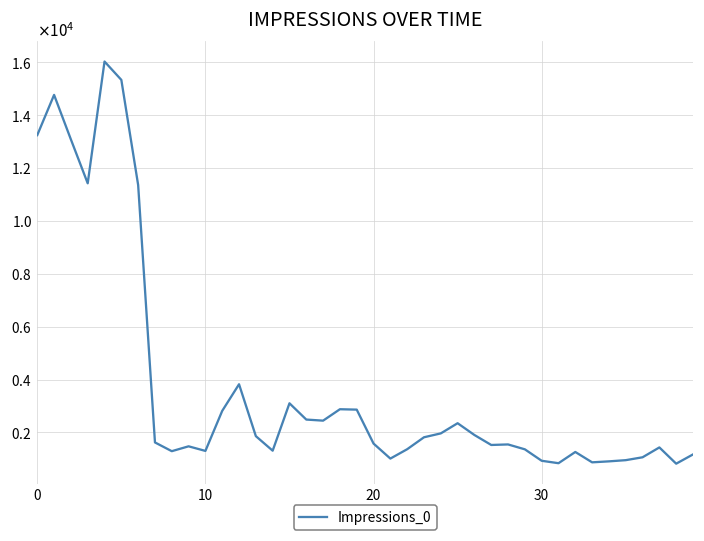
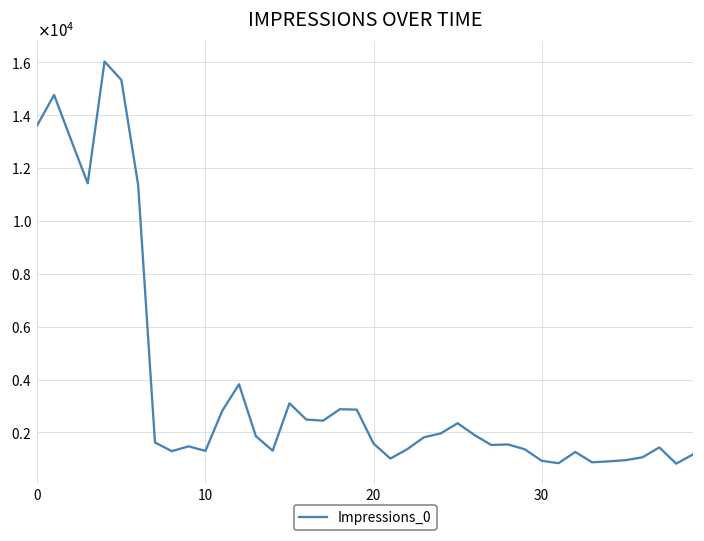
  {
-   "0": 13300,
+   "0": 13600,
    "10": 1300,
    "20": 1600,
    "30": 900
  }
